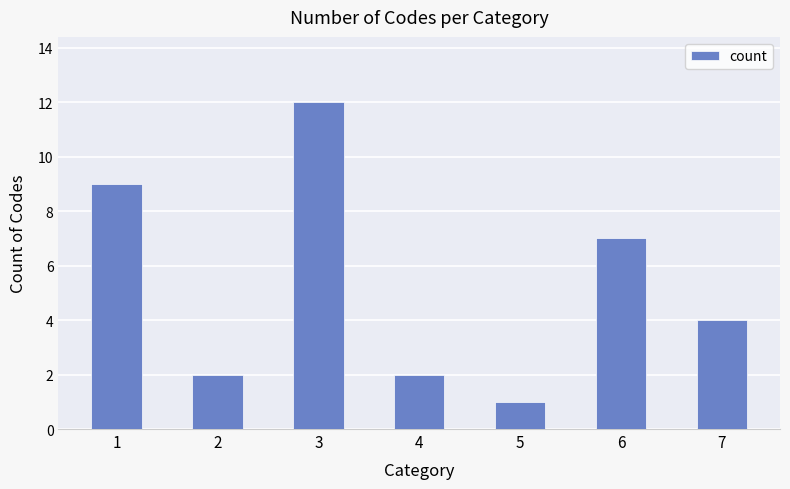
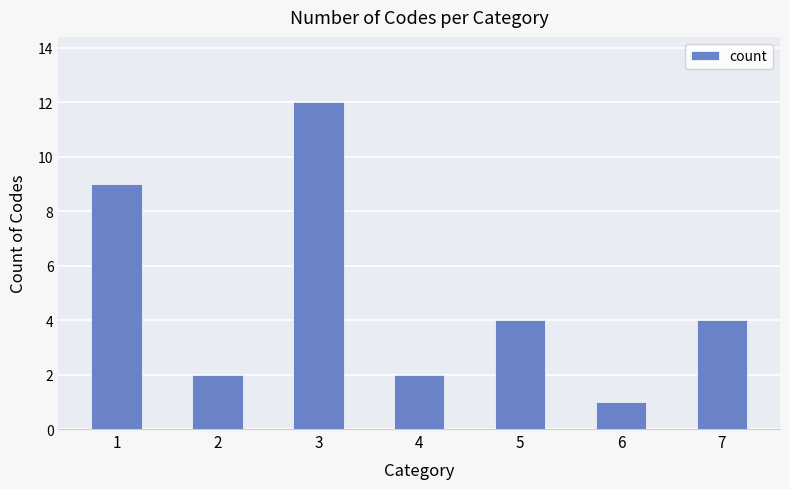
  {
    "1": 9,
    "2": 2,
    "3": 12,
    "4": 2,
-   "5": 1,
-   "6": 7,
+   "5": 4,
+   "6": 1,
    "7": 4
  }
